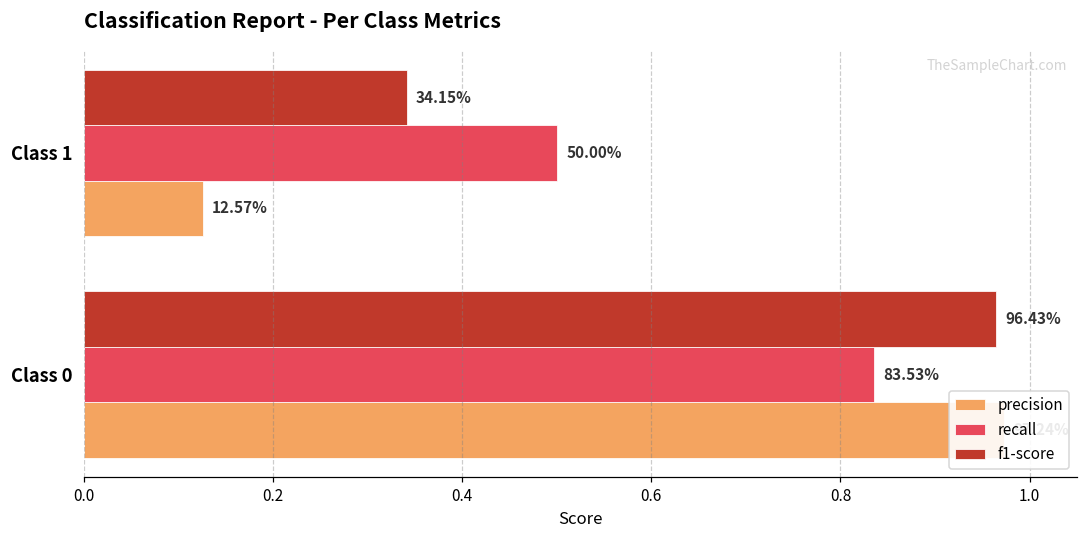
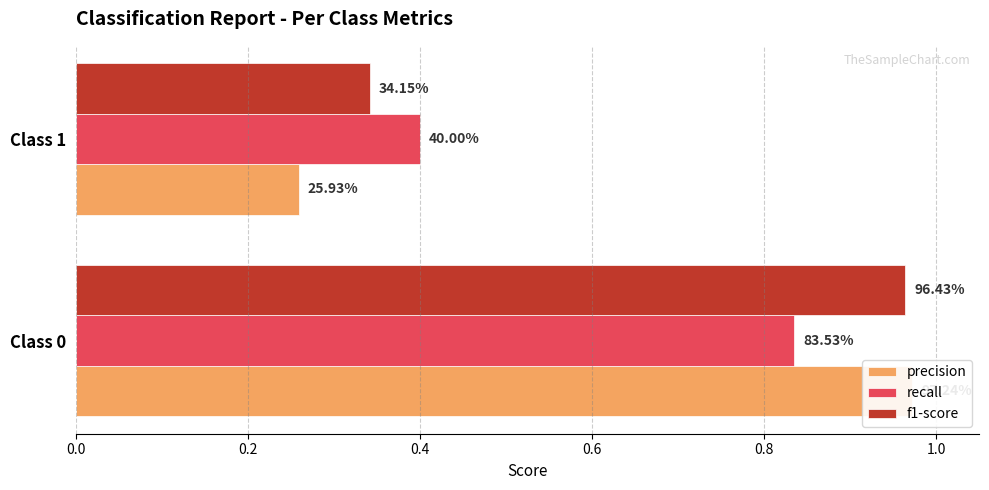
  {
    "precision": {
-     "Class 1": "12.57%"
+     "Class 1": "25.93%"
    },
    "recall": {
-     "Class 1": "50.00%",
+     "Class 1": "40.00%",
      "Class 0": "83.53%"
    },
    "f1-score": {
      "Class 1": "34.15%",
      "Class 0": "96.43%"
    }
  }
